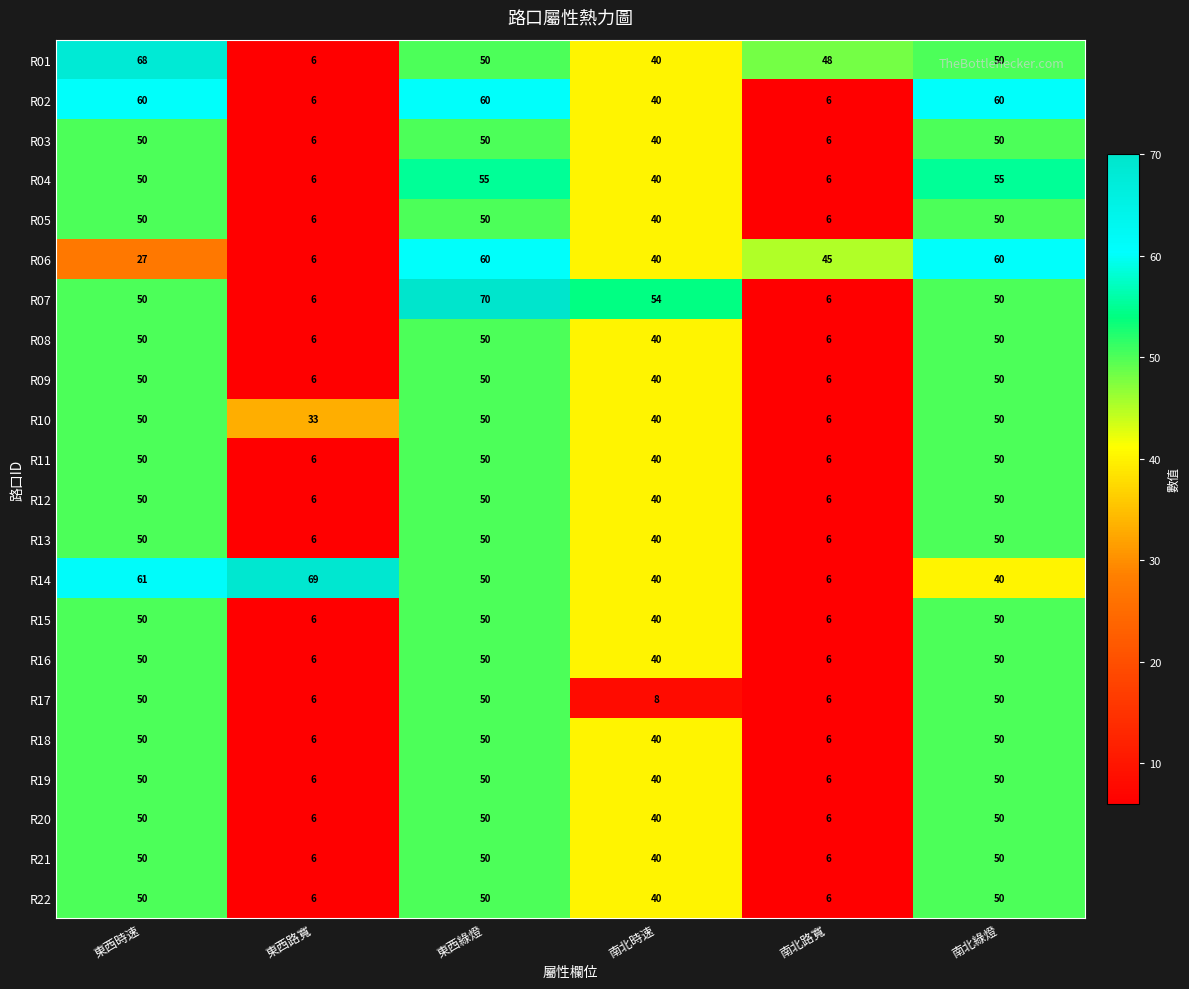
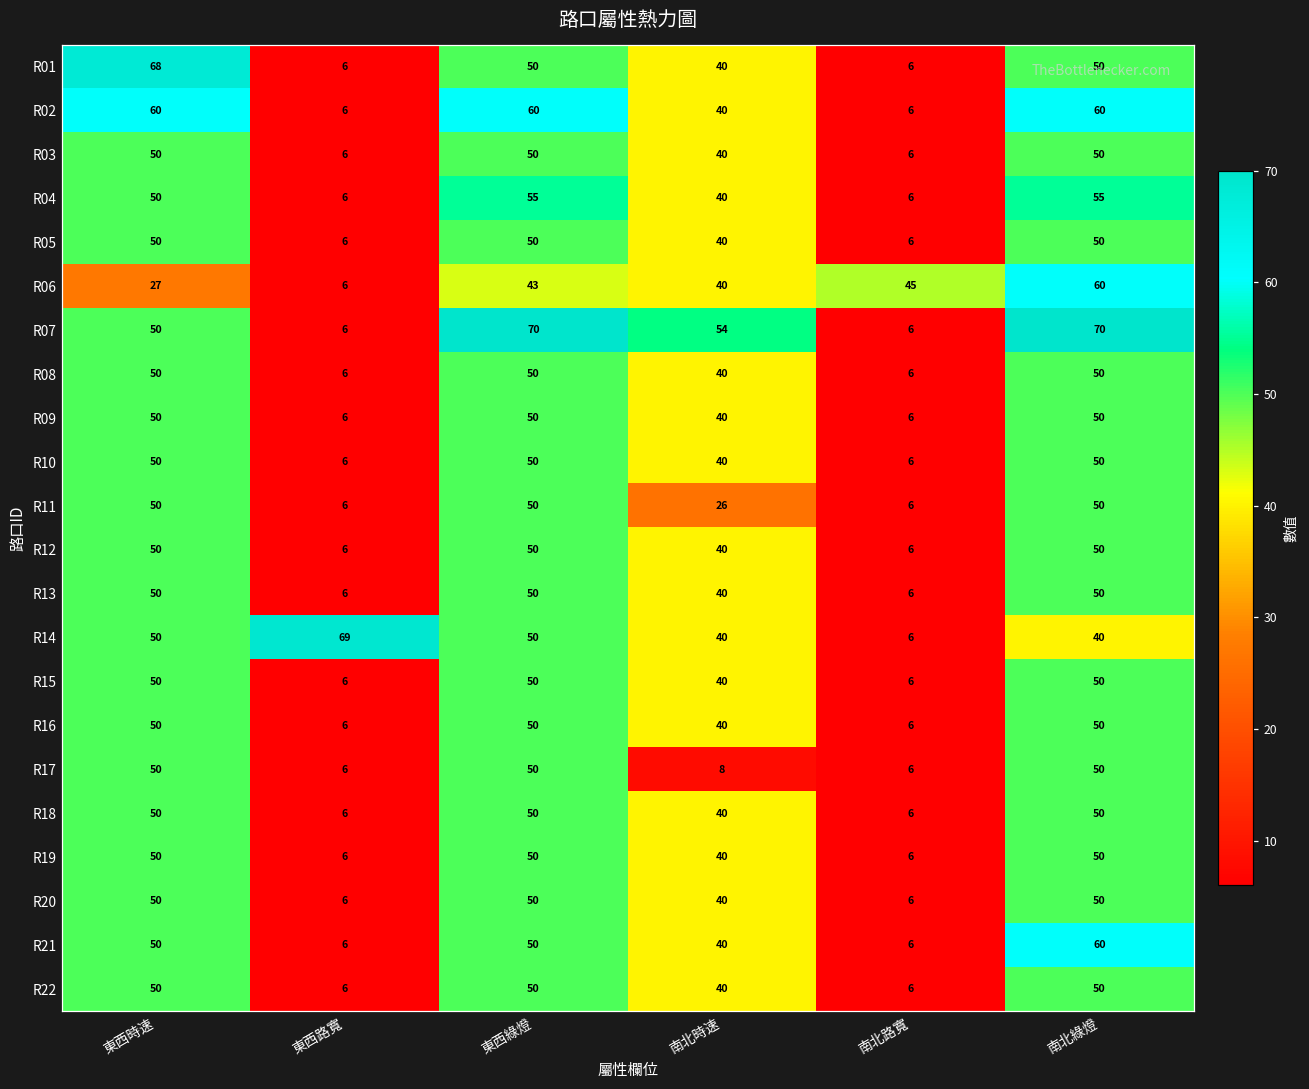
  {
    "R01": {
      "東西時速": 68,
      "東西路寬": 6,
      "東西綠燈": 50,
      "南北時速": 40,
-     "南北路寬": 48
+     "南北路寬": 6
    },
    "R02": {
      "東西時速": 60,
      "東西路寬": 6,
      "東西綠燈": 60,
      "南北時速": 40,
      "南北路寬": 6,
      "南北綠燈": 60
    },
    "R03": {
      "東西時速": 50,
      "東西路寬": 6,
      "東西綠燈": 50,
      "南北時速": 40,
      "南北路寬": 6,
      "南北綠燈": 50
    },
    "R04": {
      "東西時速": 50,
      "東西路寬": 6,
      "東西綠燈": 55,
      "南北時速": 40,
      "南北路寬": 6,
      "南北綠燈": 55
    },
    "R05": {
      "東西時速": 50,
      "東西路寬": 6,
      "東西綠燈": 50,
      "南北時速": 40,
      "南北路寬": 6,
      "南北綠燈": 50
    },
    "R06": {
      "東西時速": 27,
      "東西路寬": 6,
-     "東西綠燈": 60,
+     "東西綠燈": 43,
      "南北時速": 40,
      "南北路寬": 45,
      "南北綠燈": 60
    },
    "R07": {
      "東西時速": 50,
      "東西路寬": 6,
      "東西綠燈": 70,
      "南北時速": 54,
      "南北路寬": 6,
-     "南北綠燈": 50
+     "南北綠燈": 70
    },
    "R08": {
      "東西時速": 50,
      "東西路寬": 6,
      "東西綠燈": 50,
      "南北時速": 40,
      "南北路寬": 6,
      "南北綠燈": 50
    },
    "R09": {
      "東西時速": 50,
      "東西路寬": 6,
      "東西綠燈": 50,
      "南北時速": 40,
      "南北路寬": 6,
      "南北綠燈": 50
    },
    "R10": {
      "東西時速": 50,
-     "東西路寬": 33,
+     "東西路寬": 6,
      "東西綠燈": 50,
      "南北時速": 40,
      "南北路寬": 6,
      "南北綠燈": 50
    },
    "R11": {
      "東西時速": 50,
      "東西路寬": 6,
      "東西綠燈": 50,
-     "南北時速": 40,
+     "南北時速": 26,
      "南北路寬": 6,
      "南北綠燈": 50
    },
    "R12": {
      "東西時速": 50,
      "東西路寬": 6,
      "東西綠燈": 50,
      "南北時速": 40,
      "南北路寬": 6,
      "南北綠燈": 50
    },
    "R13": {
      "東西時速": 50,
      "東西路寬": 6,
      "東西綠燈": 50,
      "南北時速": 40,
      "南北路寬": 6,
      "南北綠燈": 50
    },
    "R14": {
-     "東西時速": 61,
+     "東西時速": 50,
      "東西路寬": 69,
      "東西綠燈": 50,
      "南北時速": 40,
      "南北路寬": 6,
      "南北綠燈": 40
    },
    "R15": {
      "東西時速": 50,
      "東西路寬": 6,
      "東西綠燈": 50,
      "南北時速": 40,
      "南北路寬": 6,
      "南北綠燈": 50
    },
    "R16": {
      "東西時速": 50,
      "東西路寬": 6,
      "東西綠燈": 50,
      "南北時速": 40,
      "南北路寬": 6,
      "南北綠燈": 50
    },
    "R17": {
      "東西時速": 50,
      "東西路寬": 6,
      "東西綠燈": 50,
      "南北時速": 8,
      "南北路寬": 6,
      "南北綠燈": 50
    },
    "R18": {
      "東西時速": 50,
      "東西路寬": 6,
      "東西綠燈": 50,
      "南北時速": 40,
      "南北路寬": 6,
      "南北綠燈": 50
    },
    "R19": {
      "東西時速": 50,
      "東西路寬": 6,
      "東西綠燈": 50,
      "南北時速": 40,
      "南北路寬": 6,
      "南北綠燈": 50
    },
    "R20": {
      "東西時速": 50,
      "東西路寬": 6,
      "東西綠燈": 50,
      "南北時速": 40,
      "南北路寬": 6,
      "南北綠燈": 50
    },
    "R21": {
      "東西時速": 50,
      "東西路寬": 6,
      "東西綠燈": 50,
      "南北時速": 40,
      "南北路寬": 6,
-     "南北綠燈": 50
+     "南北綠燈": 60
    },
    "R22": {
      "東西時速": 50,
      "東西路寬": 6,
      "東西綠燈": 50,
      "南北時速": 40,
      "南北路寬": 6,
      "南北綠燈": 50
    }
  }
